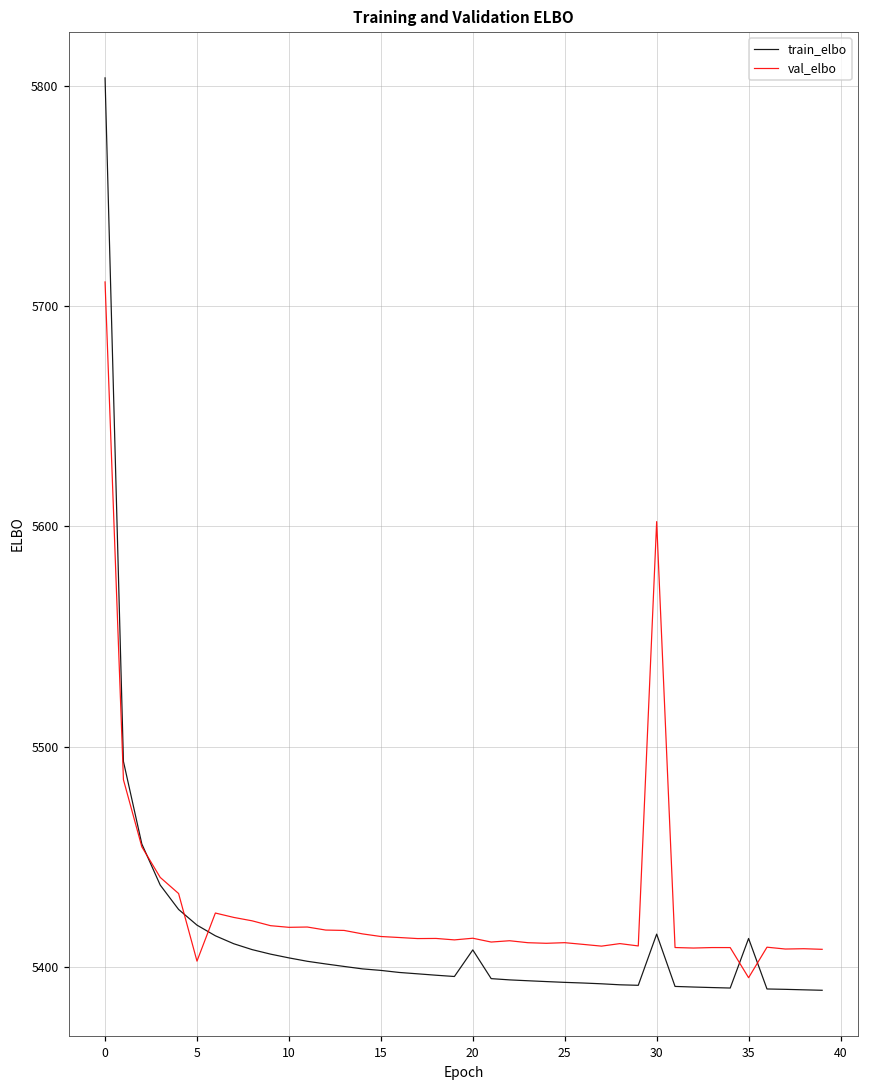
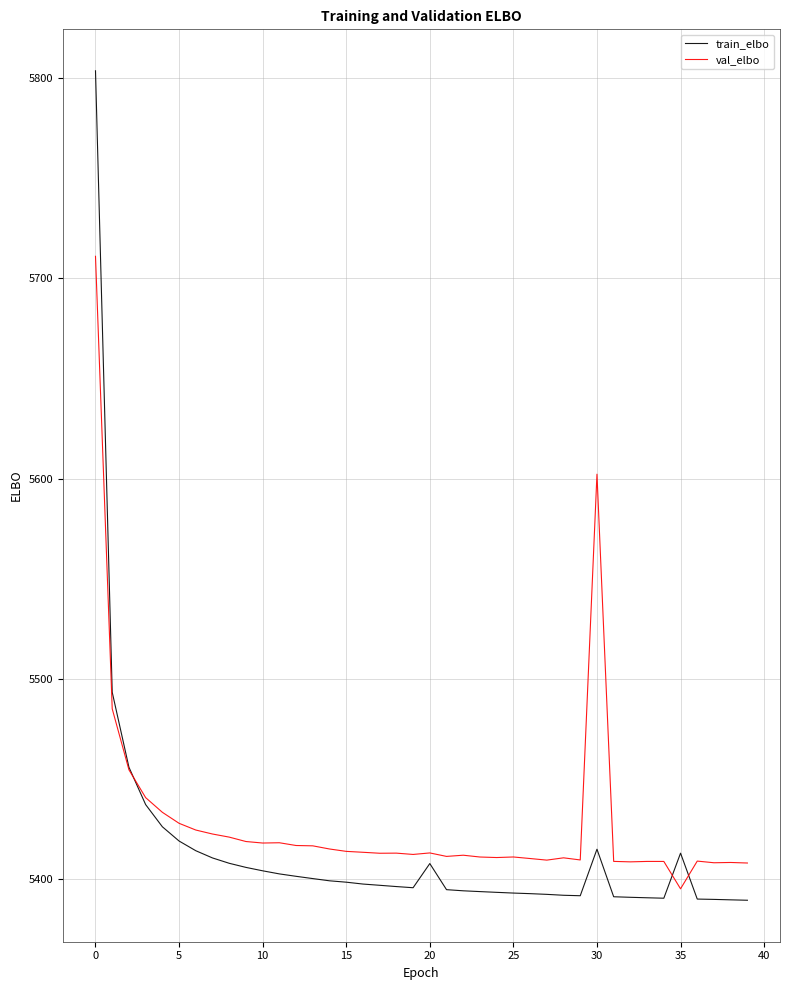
  {
    "train_elbo": {
      "0": 5804,
      "5": 5419,
      "10": 5404,
      "15": 5398,
      "20": 5408,
      "25": 5393,
      "30": 5415,
      "35": 5413
    },
    "val_elbo": {
      "0": 5711,
-     "5": 5403,
+     "5": 5428,
      "10": 5418,
      "15": 5414,
      "20": 5413,
      "25": 5411,
      "30": 5602,
      "35": 5395
    }
  }
